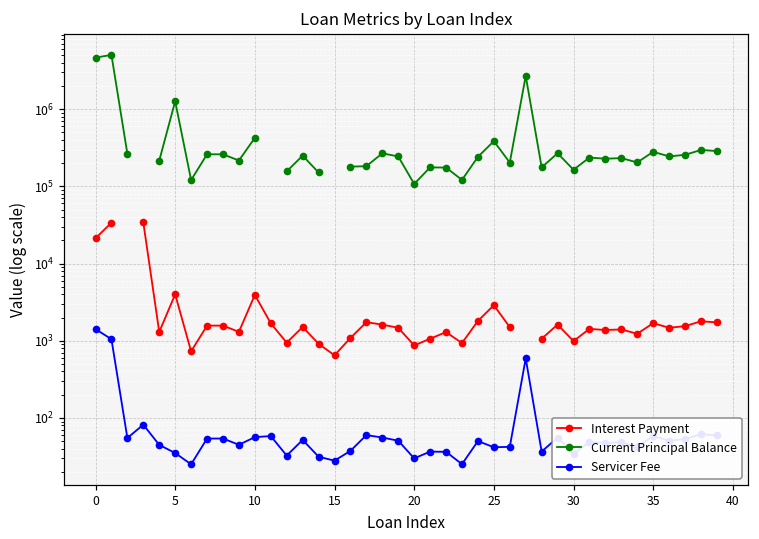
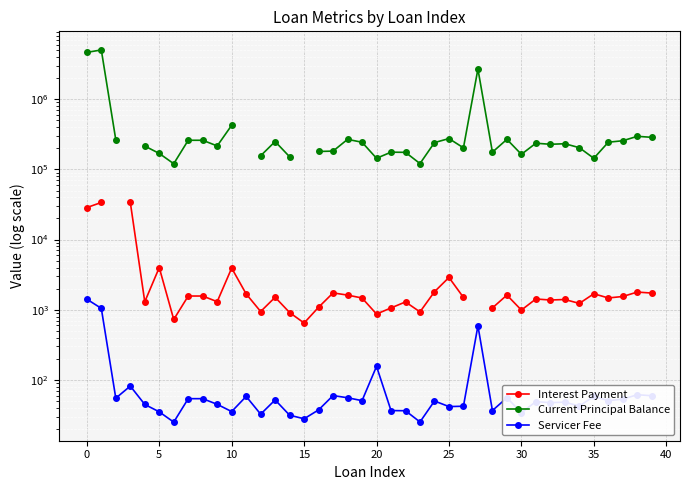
  {
    "Interest Payment": {
-     "0": 21000,
+     "0": 29000,
      "5": 4000,
      "10": 4000,
      "15": 600,
      "20": 900,
      "25": 2900,
      "30": 1000,
      "35": 1700
    },
    "Current Principal Balance": {
      "0": 5000000,
-     "5": 1300000,
+     "5": 170000,
      "10": 400000,
-     "20": 110000,
-     "25": 400000,
+     "20": 140000,
+     "25": 270000,
      "30": 160000,
-     "35": 280000
+     "35": 140000
    },
    "Servicer Fee": {
      "0": 1400,
      "5": 40,
-     "10": 60,
+     "10": 40,
      "15": 28,
-     "20": 30,
+     "20": 160,
      "25": 40
    }
  }
